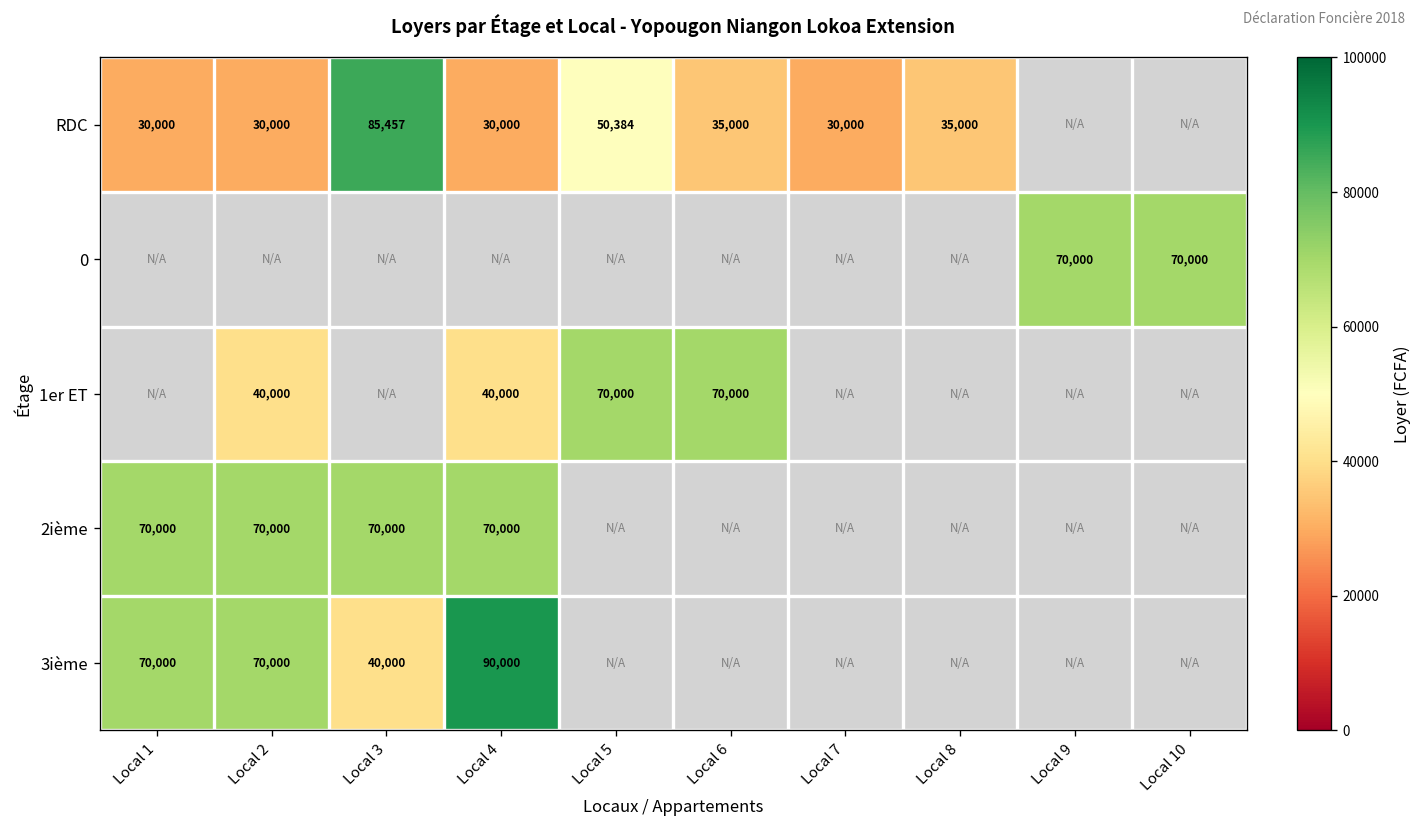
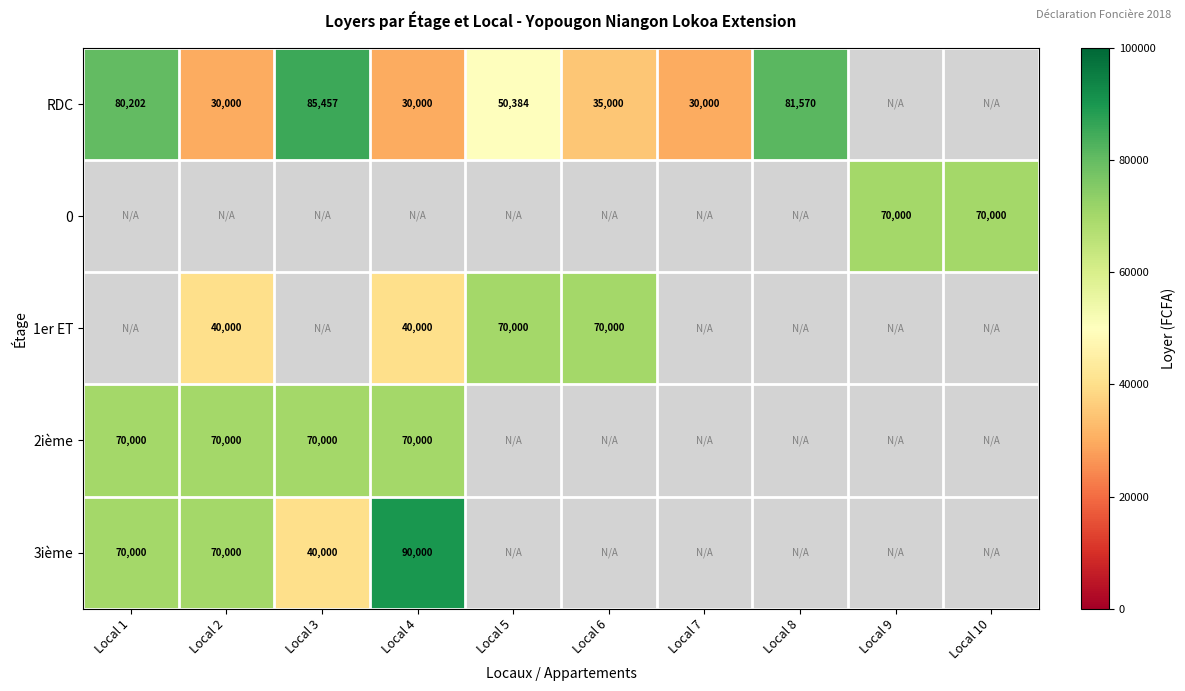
  {
    "RDC": {
-     "Local 1": "30,000",
+     "Local 1": "80,202",
      "Local 2": "30,000",
      "Local 3": "85,457",
      "Local 4": "30,000",
      "Local 5": "50,384",
      "Local 6": "35,000",
      "Local 7": "30,000",
-     "Local 8": "35,000"
+     "Local 8": "81,570"
    },
    "0": {
      "Local 9": "70,000",
      "Local 10": "70,000"
    },
    "1er ET": {
      "Local 2": "40,000",
      "Local 4": "40,000",
      "Local 5": "70,000",
      "Local 6": "70,000"
    },
    "2ième": {
      "Local 1": "70,000",
      "Local 2": "70,000",
      "Local 3": "70,000",
      "Local 4": "70,000"
    },
    "3ième": {
      "Local 1": "70,000",
      "Local 2": "70,000",
      "Local 3": "40,000",
      "Local 4": "90,000"
    }
  }
